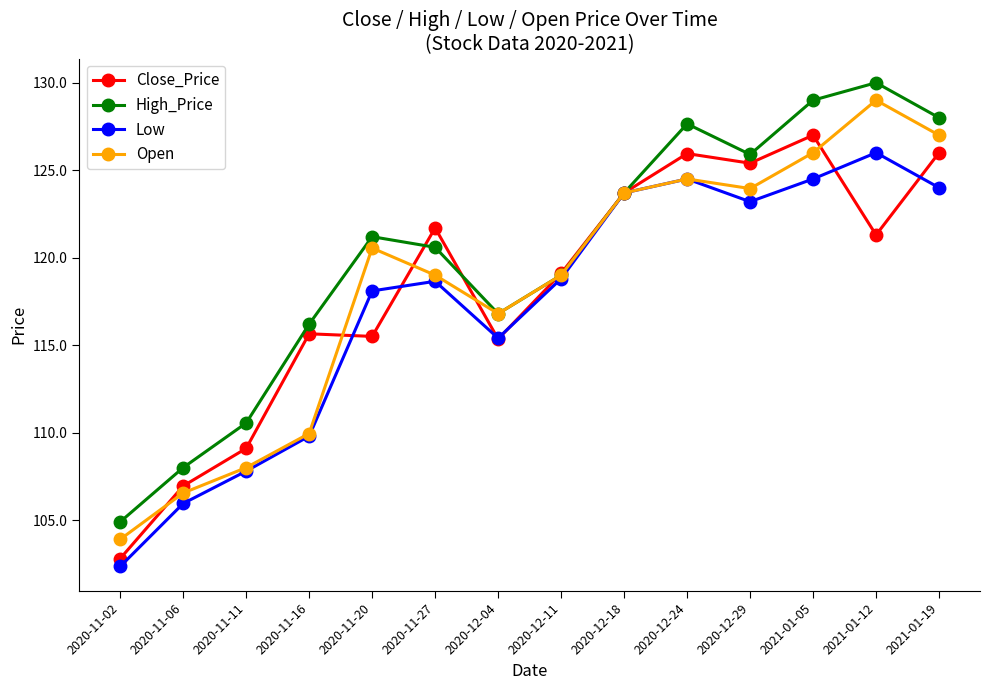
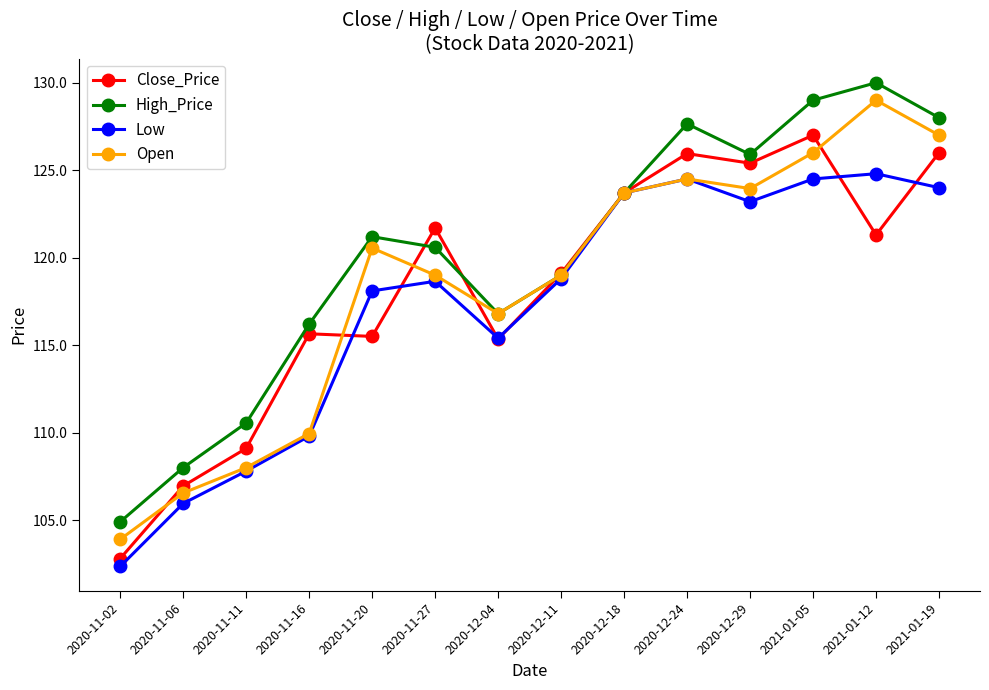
  {
    "Close_Price": {
      "2020-11-02": 102.8,
      "2020-11-06": 106.9,
      "2020-11-11": 109.1,
      "2020-11-16": 115.7,
      "2020-11-20": 115.5,
      "2020-11-27": 121.7,
      "2020-12-24": 125.9,
      "2020-12-29": 125.4,
      "2021-01-05": 127.0,
      "2021-01-12": 121.3,
      "2021-01-19": 126.0
    },
    "High_Price": {
      "2020-11-02": 104.9,
      "2020-11-06": 108.0,
      "2020-11-11": 110.6,
      "2020-11-16": 116.2,
      "2020-11-20": 121.2,
      "2020-11-27": 120.6,
      "2020-12-24": 127.7,
      "2020-12-29": 125.9,
      "2021-01-05": 129.0,
      "2021-01-12": 130.0,
      "2021-01-19": 128.0
    },
    "Low": {
      "2020-11-02": 102.3,
      "2020-11-06": 105.9,
      "2020-11-11": 107.8,
      "2020-11-16": 109.8,
      "2020-11-20": 118.1,
      "2020-11-27": 118.7,
      "2020-12-11": 118.8,
      "2020-12-29": 123.2,
      "2021-01-05": 124.5,
-     "2021-01-12": 126.0,
+     "2021-01-12": 124.8,
      "2021-01-19": 124.0
    },
    "Open": {
      "2020-11-02": 103.9,
      "2020-11-06": 106.6,
      "2020-11-11": 108.0,
      "2020-11-16": 109.9,
      "2020-11-20": 120.6,
      "2020-11-27": 119.0,
      "2020-12-29": 123.9,
      "2021-01-05": 126.0,
      "2021-01-12": 129.0,
      "2021-01-19": 127.0
    }
  }
